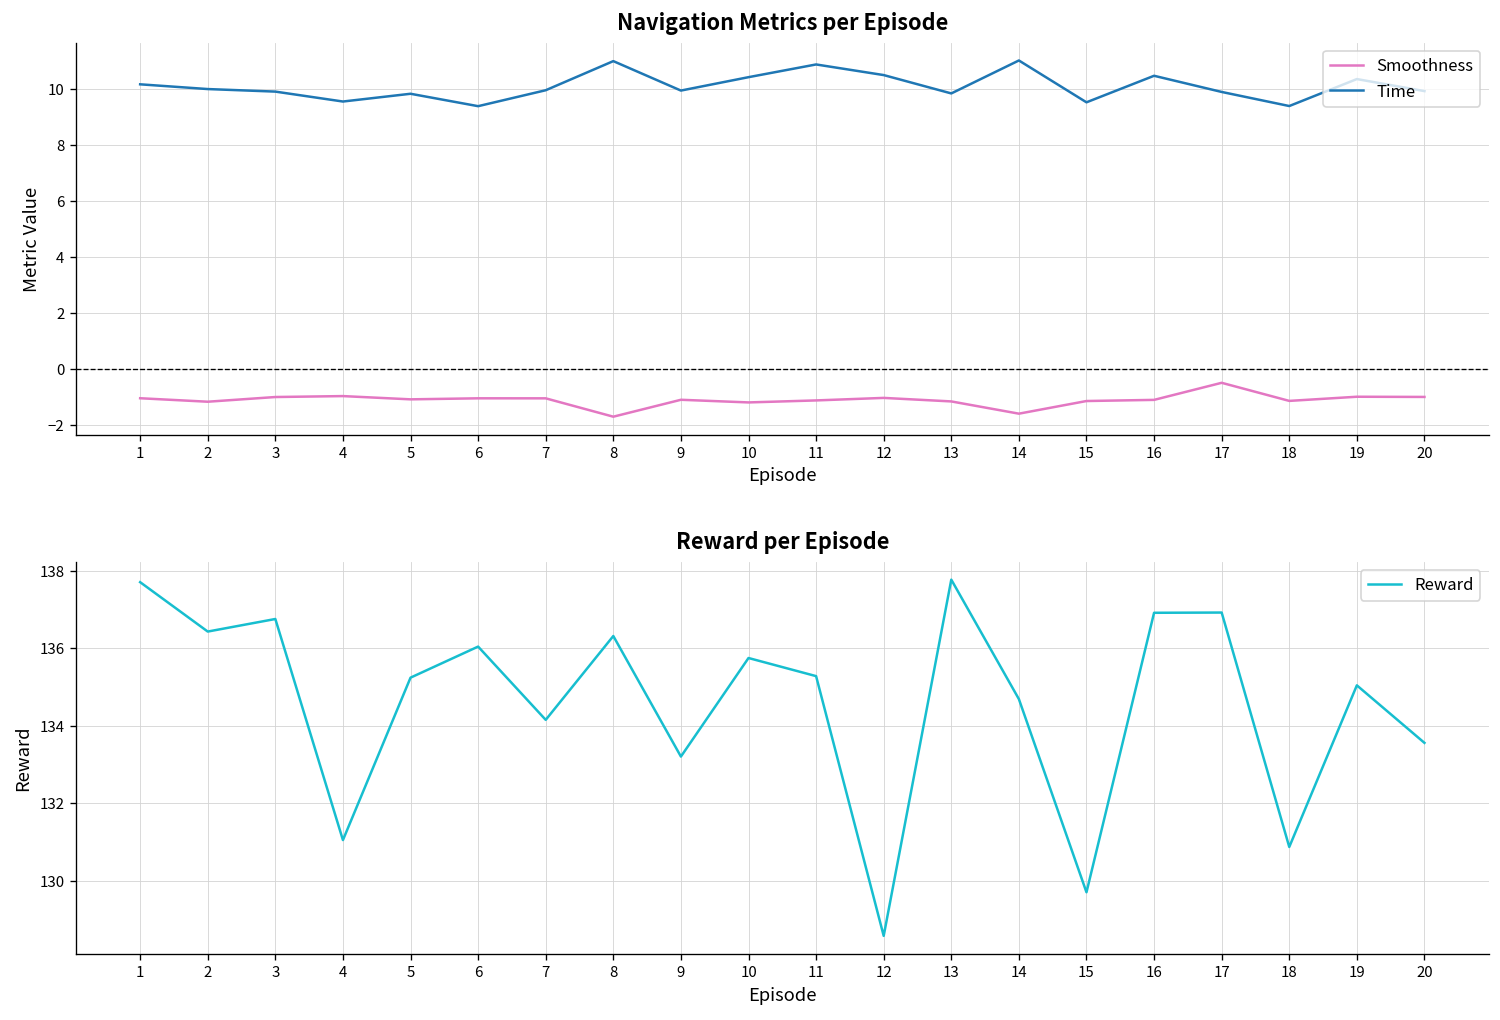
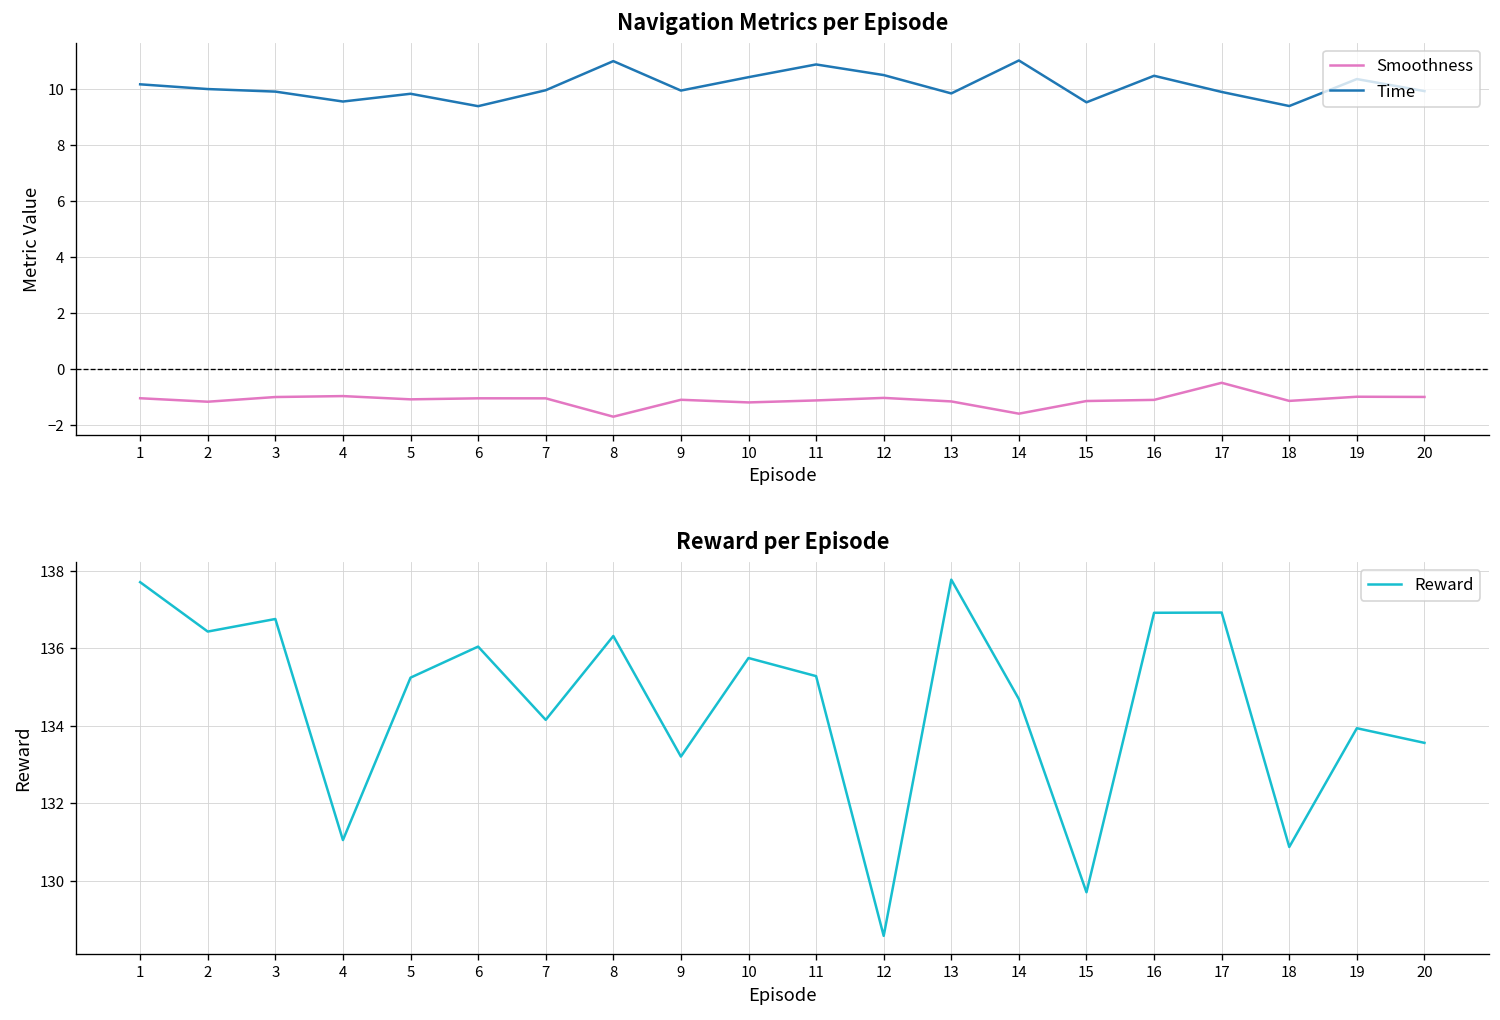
  {
    "Navigation Metrics per Episode": {
      "Smoothness": {
        "1": -1.0,
        "2": -1.2,
        "3": -1.0,
        "4": -1.0,
        "5": -1.1,
        "6": -1.0,
        "7": -1.0,
        "8": -1.7,
        "9": -1.1,
        "10": -1.2,
        "11": -1.1,
        "12": -1.0,
        "13": -1.2,
        "14": -1.6,
        "15": -1.1,
        "16": -1.1,
        "17": -0.5,
        "18": -1.1,
        "19": -1.0,
        "20": -1.0
      },
      "Time": {
        "1": 10.2,
        "2": 10.0,
        "3": 9.9,
        "4": 9.5,
        "5": 9.8,
        "6": 9.4,
        "7": 9.9,
        "8": 11.0,
        "9": 9.9,
        "10": 10.4,
        "11": 10.9,
        "12": 10.5,
        "13": 9.8,
        "14": 11.0,
        "15": 9.5,
        "16": 10.5,
        "17": 9.9,
        "18": 9.4
      }
    },
    "Reward per Episode": {
      "1": 137.7,
      "2": 136.4,
      "3": 136.8,
      "4": 131.0,
      "5": 135.2,
      "6": 136.0,
      "7": 134.2,
      "8": 136.3,
      "9": 133.2,
      "10": 135.7,
      "11": 135.3,
      "12": 128.6,
      "13": 137.8,
      "14": 134.7,
      "15": 129.7,
      "16": 136.9,
      "17": 136.9,
      "18": 130.9,
-     "19": 135.0,
+     "19": 133.9,
      "20": 133.6
    }
  }
